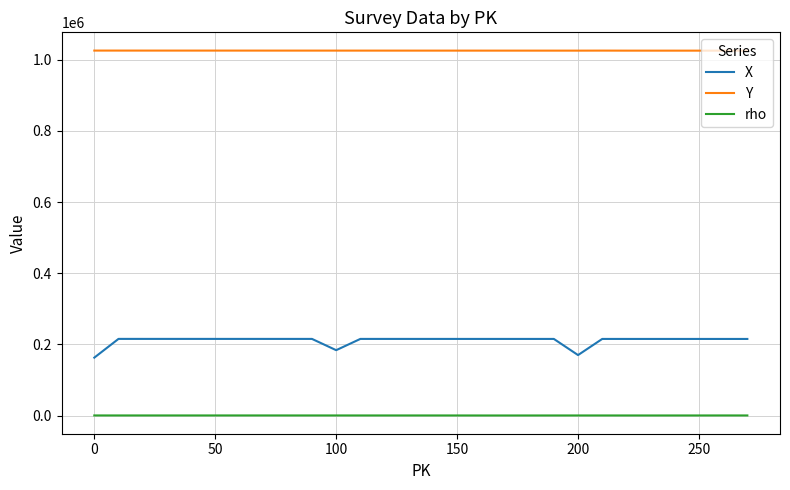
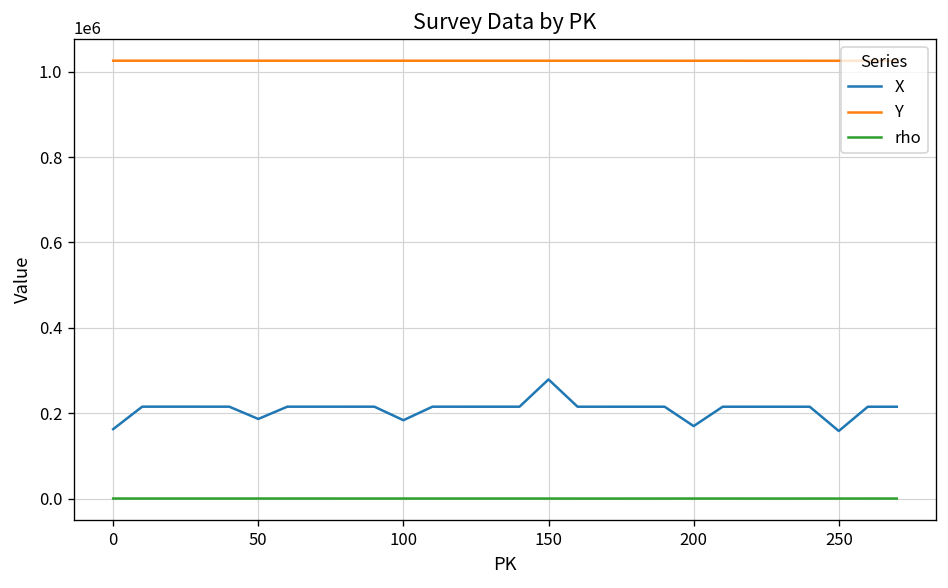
  {
    "X": {
      "0": 160000,
-     "50": 220000,
+     "50": 190000,
      "100": 180000,
-     "150": 220000,
+     "150": 280000,
      "200": 170000,
-     "250": 220000
+     "250": 160000
    },
    "Y": {
      "0": 1030000,
      "50": 1030000,
      "100": 1030000,
      "150": 1030000,
      "200": 1030000,
      "250": 1030000
    },
    "rho": {
      "0": 0,
      "50": 0,
      "100": 0,
      "150": 0,
      "200": 0,
      "250": 0
    }
  }
